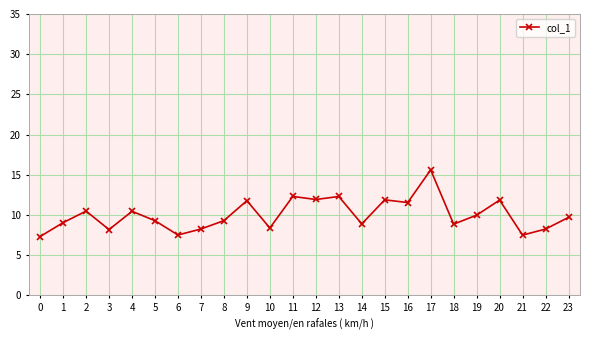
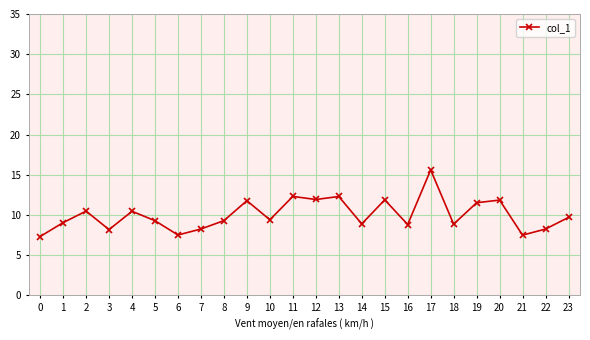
  {
    "0": 7,
    "1": 9,
    "2": 10,
    "3": 8,
    "4": 10,
    "5": 9,
    "6": 8,
    "7": 8,
    "8": 9,
    "9": 12,
-   "10": 8,
+   "10": 9,
    "11": 12,
    "12": 12,
    "13": 12,
    "14": 9,
    "15": 12,
-   "16": 12,
+   "16": 9,
    "17": 16,
    "18": 9,
-   "19": 10,
+   "19": 12,
    "20": 12,
    "21": 7,
    "22": 8,
    "23": 10
  }
